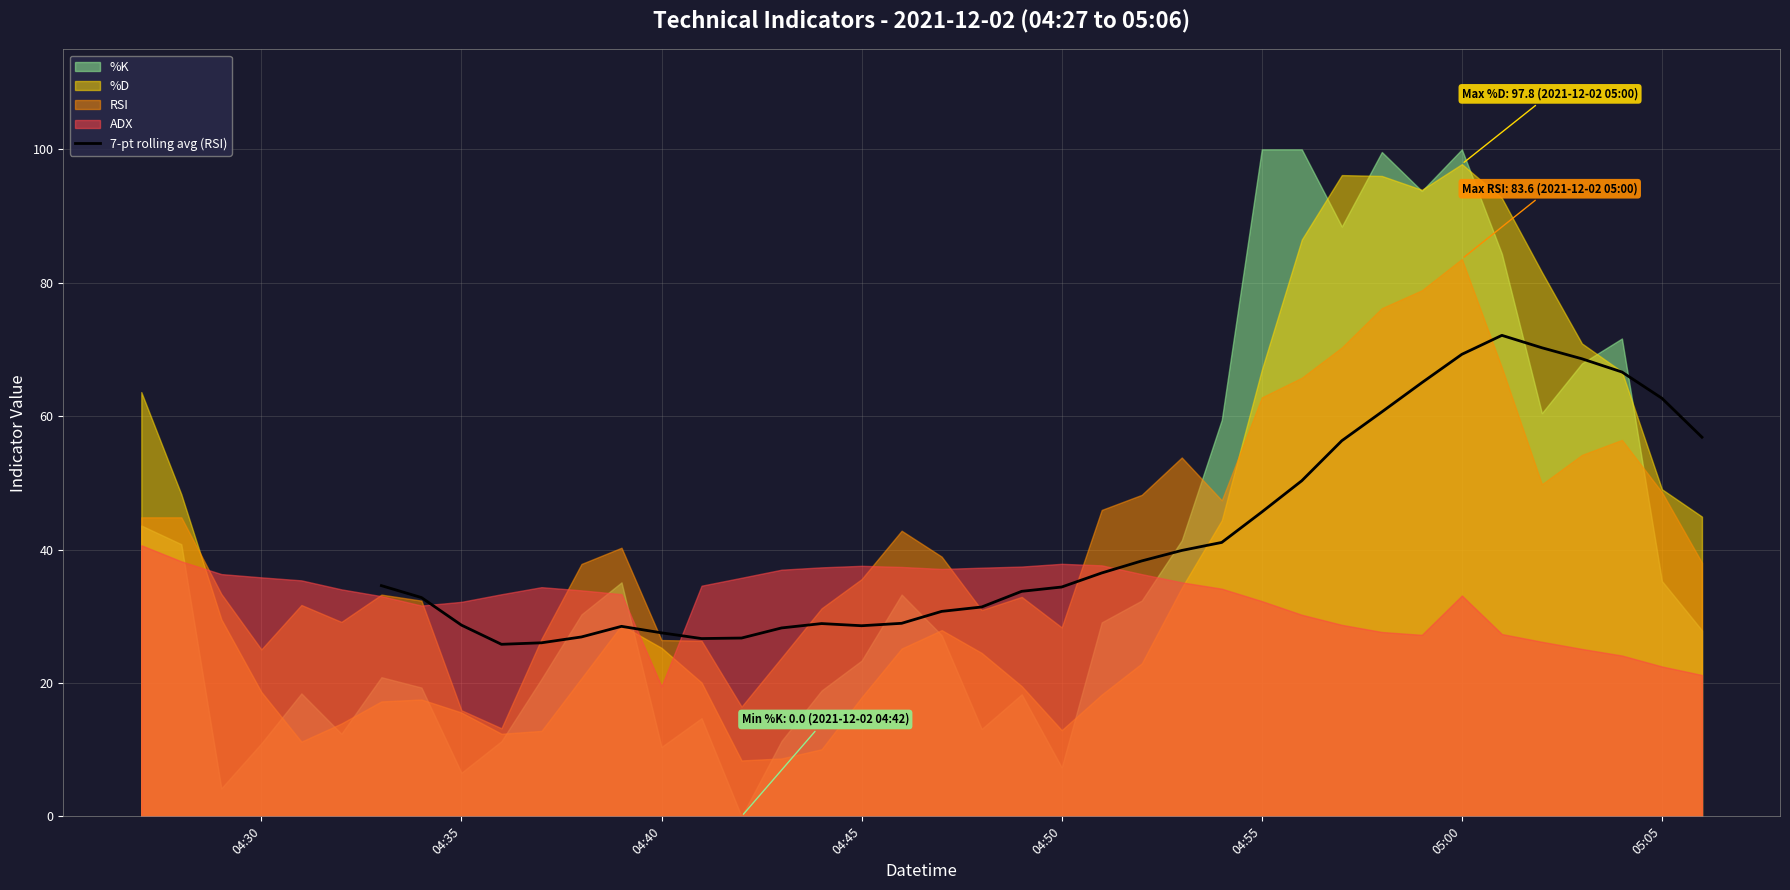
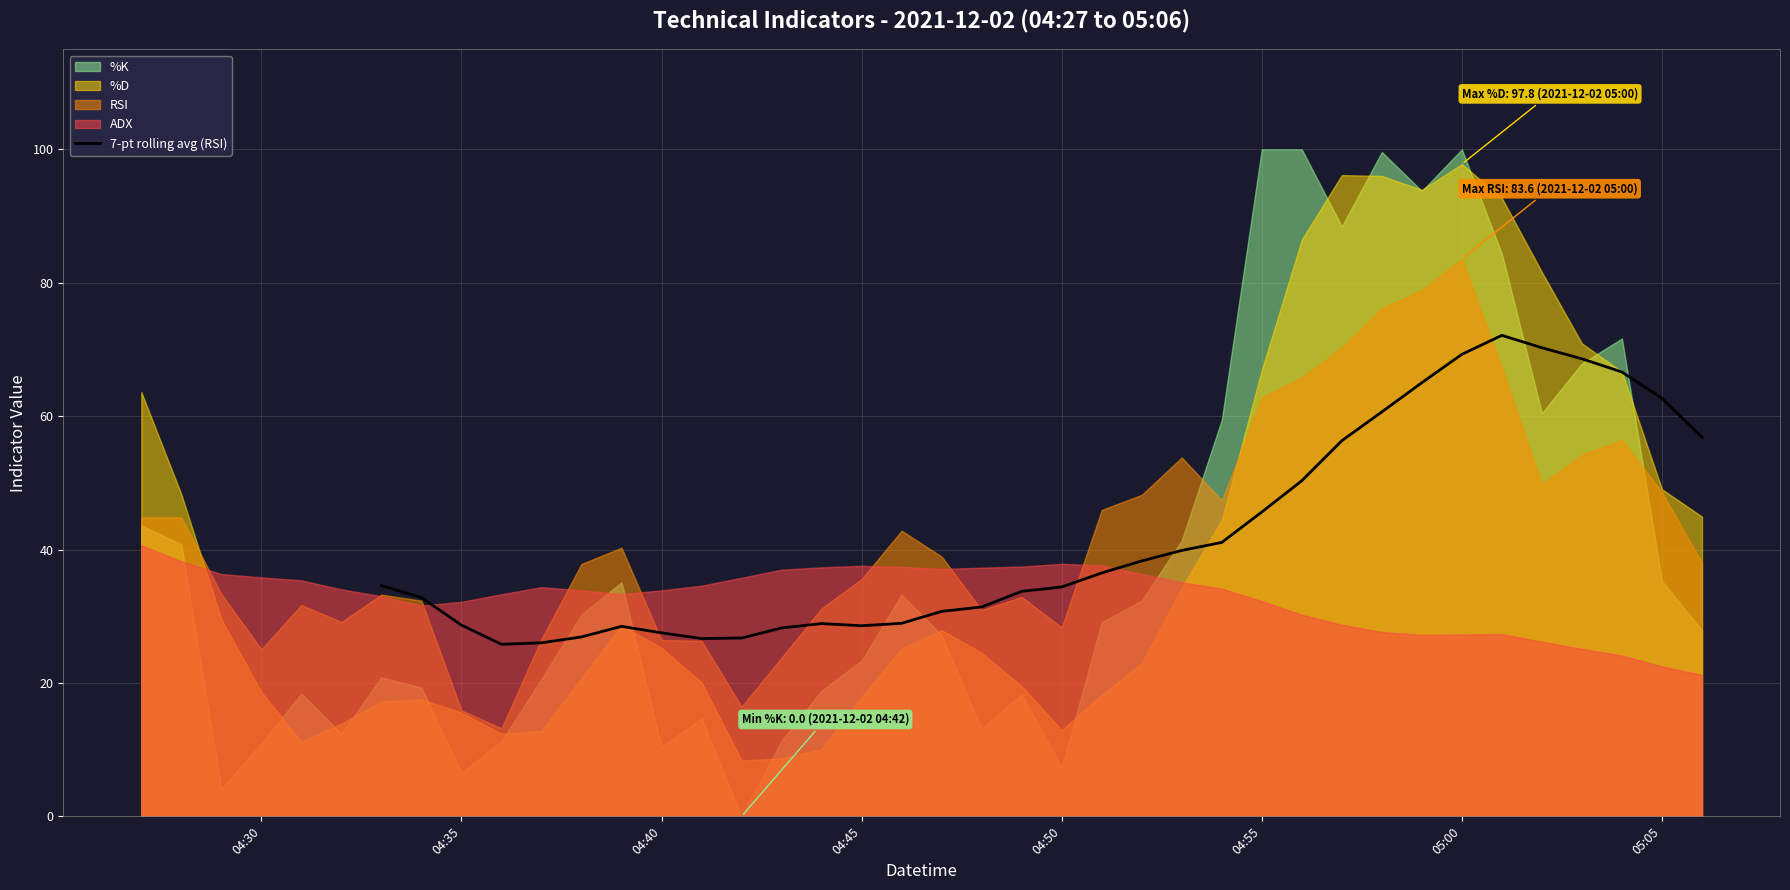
  {
    "%K": {
      "04:30": 11,
      "04:35": 7,
      "04:40": 10,
      "04:45": 23,
      "04:50": 7,
      "04:55": 100,
      "05:00": 100,
      "05:05": 35
    },
    "7-pt rolling avg (RSI)": {
      "04:35": 29,
      "04:40": 28,
      "04:45": 29,
      "04:50": 34,
      "04:55": 46,
      "05:00": 69,
      "05:05": 63
    },
    "%D": {
      "04:30": 19,
      "04:40": 25,
      "04:45": 18,
      "04:50": 13,
      "04:55": 67,
      "05:00": 98,
      "05:05": 49
    },
    "RSI": {
      "04:30": 25,
      "04:40": 26,
      "04:45": 36,
      "04:50": 28,
      "04:55": 63,
      "05:00": 84,
      "05:05": 49
    },
    "ADX": {
      "04:30": 36,
      "04:35": 32,
-     "04:40": 20,
+     "04:40": 34,
      "04:45": 38,
      "04:50": 38,
      "04:55": 32,
-     "05:00": 33,
+     "05:00": 27,
      "05:05": 22
    }
  }
